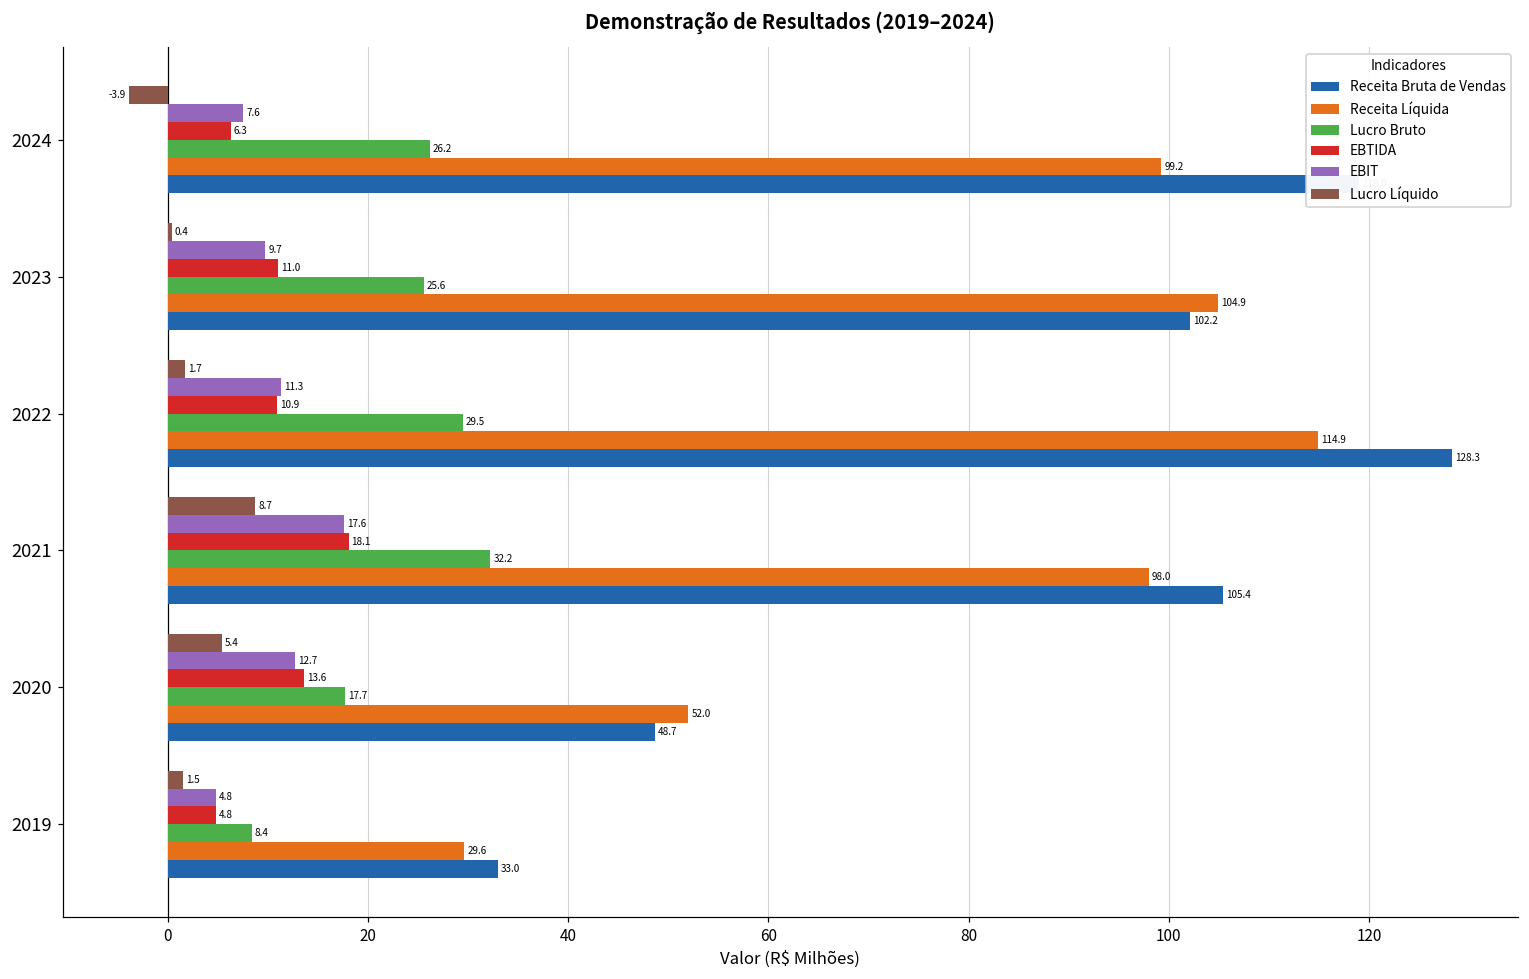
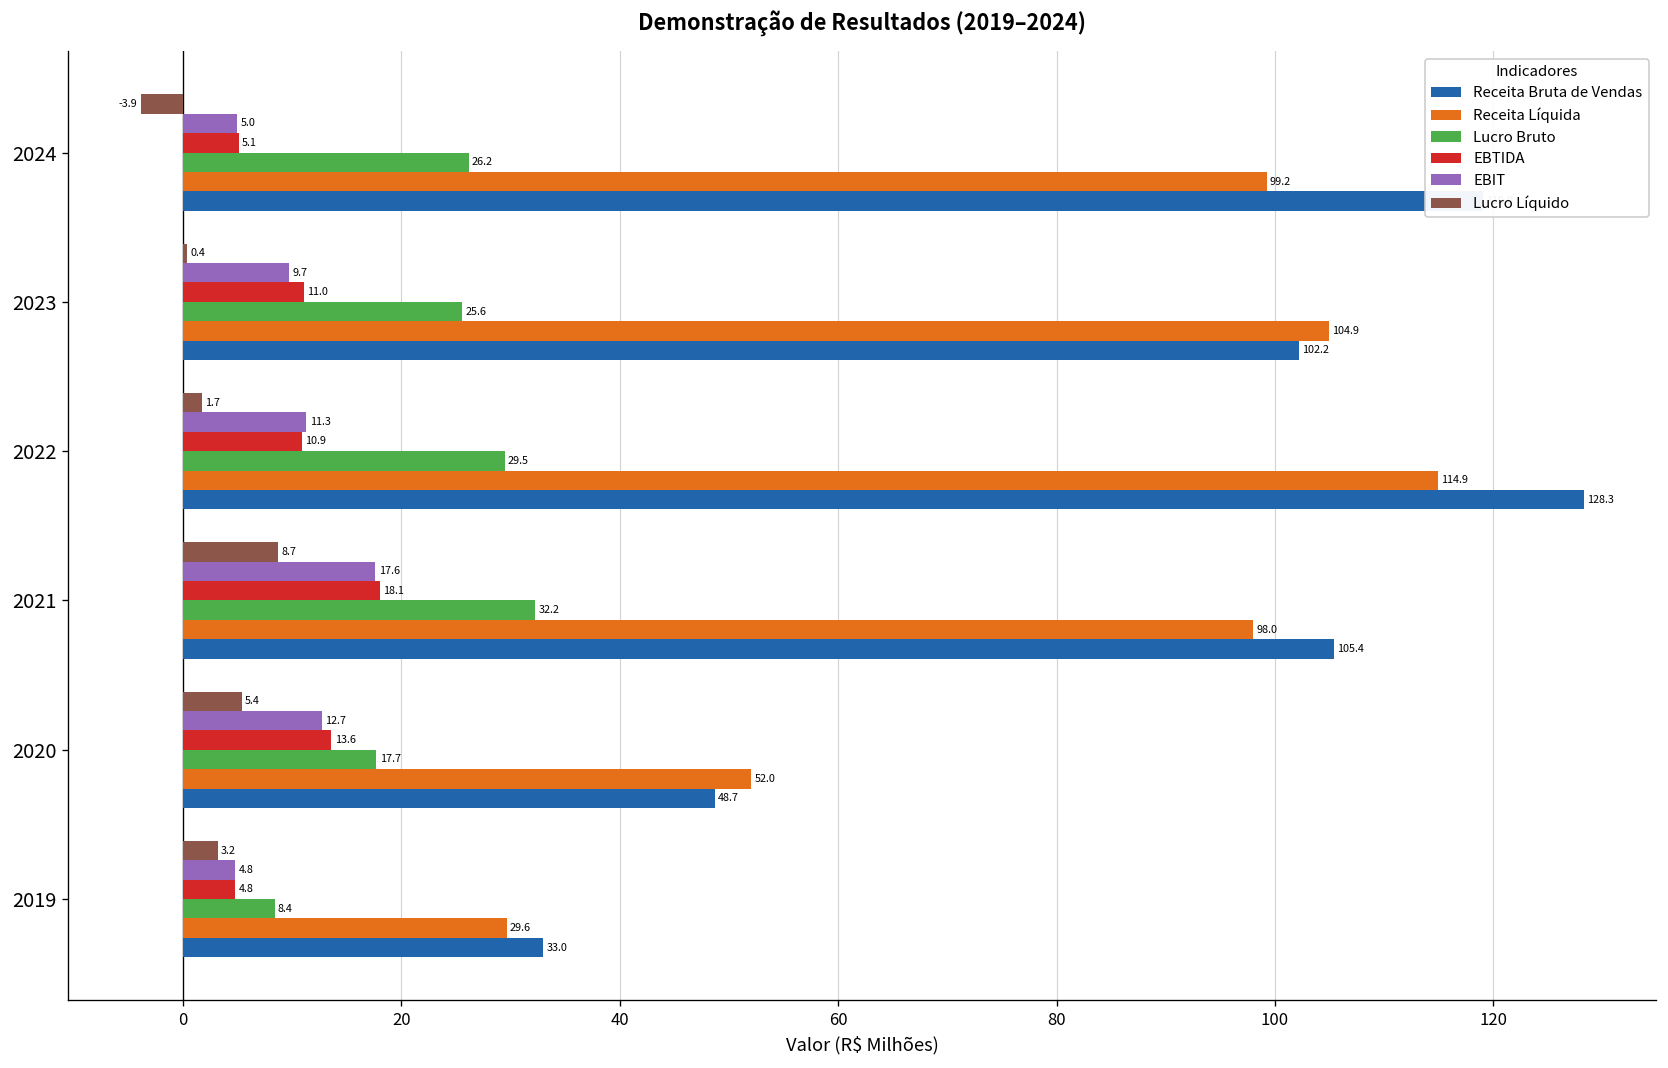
  {
    "Receita Bruta de Vendas": {
      "2023": 102.2,
      "2022": 128.3,
      "2021": 105.4,
      "2020": 48.7,
      "2019": 33.0
    },
    "Receita Líquida": {
      "2024": 99.2,
      "2023": 104.9,
      "2022": 114.9,
      "2021": 98.0,
      "2020": 52.0,
      "2019": 29.6
    },
    "Lucro Bruto": {
      "2024": 26.2,
      "2023": 25.6,
      "2022": 29.5,
      "2021": 32.2,
      "2020": 17.7,
      "2019": 8.4
    },
    "EBTIDA": {
-     "2024": 6.3,
+     "2024": 5.1,
      "2023": 11.0,
      "2022": 10.9,
      "2021": 18.1,
      "2020": 13.6,
      "2019": 4.8
    },
    "EBIT": {
-     "2024": 7.6,
+     "2024": 5.0,
      "2023": 9.7,
      "2022": 11.3,
      "2021": 17.6,
      "2020": 12.7,
      "2019": 4.8
    },
    "Lucro Líquido": {
      "2024": -3.9,
      "2023": 0.4,
      "2022": 1.7,
      "2021": 8.7,
      "2020": 5.4,
-     "2019": 1.5
+     "2019": 3.2
    }
  }
